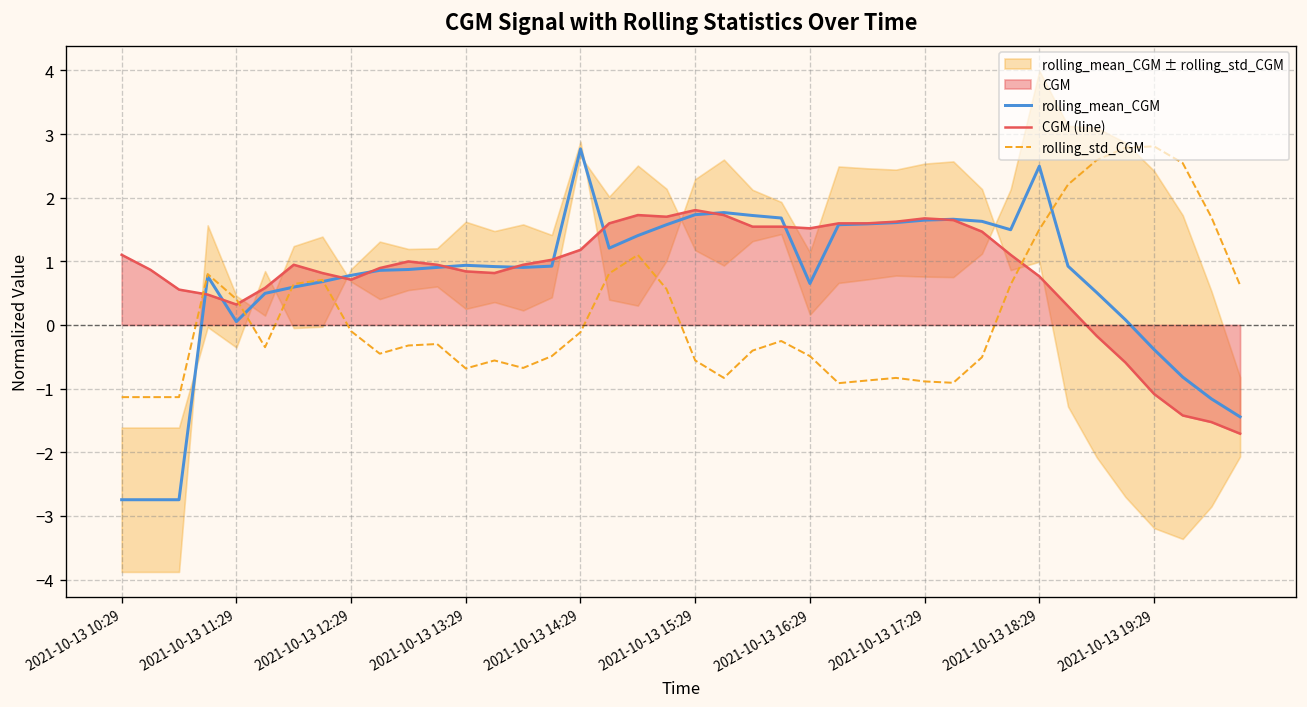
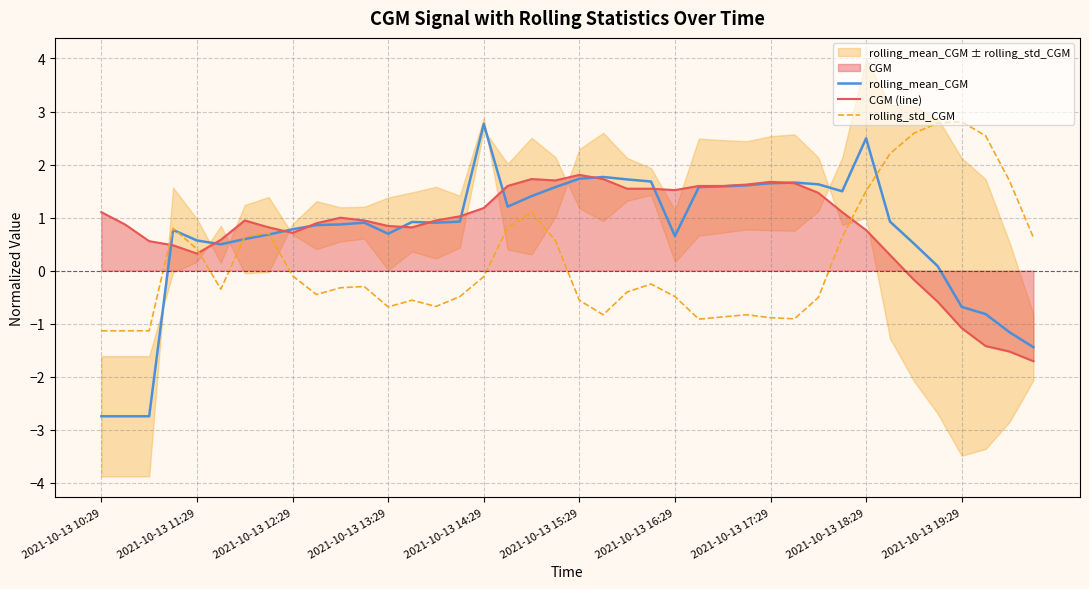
  {
    "rolling_mean_CGM": {
      "2021-10-13 10:29": -2.7,
-     "2021-10-13 11:29": 0.1,
+     "2021-10-13 11:29": 0.6,
      "2021-10-13 12:29": 0.8,
-     "2021-10-13 13:29": 0.9,
+     "2021-10-13 13:29": 0.7,
      "2021-10-13 14:29": 2.8,
      "2021-10-13 15:29": 1.7,
      "2021-10-13 16:29": 0.7,
      "2021-10-13 18:29": 2.5,
-     "2021-10-13 19:29": -0.4
+     "2021-10-13 19:29": -0.7
    }
  }
